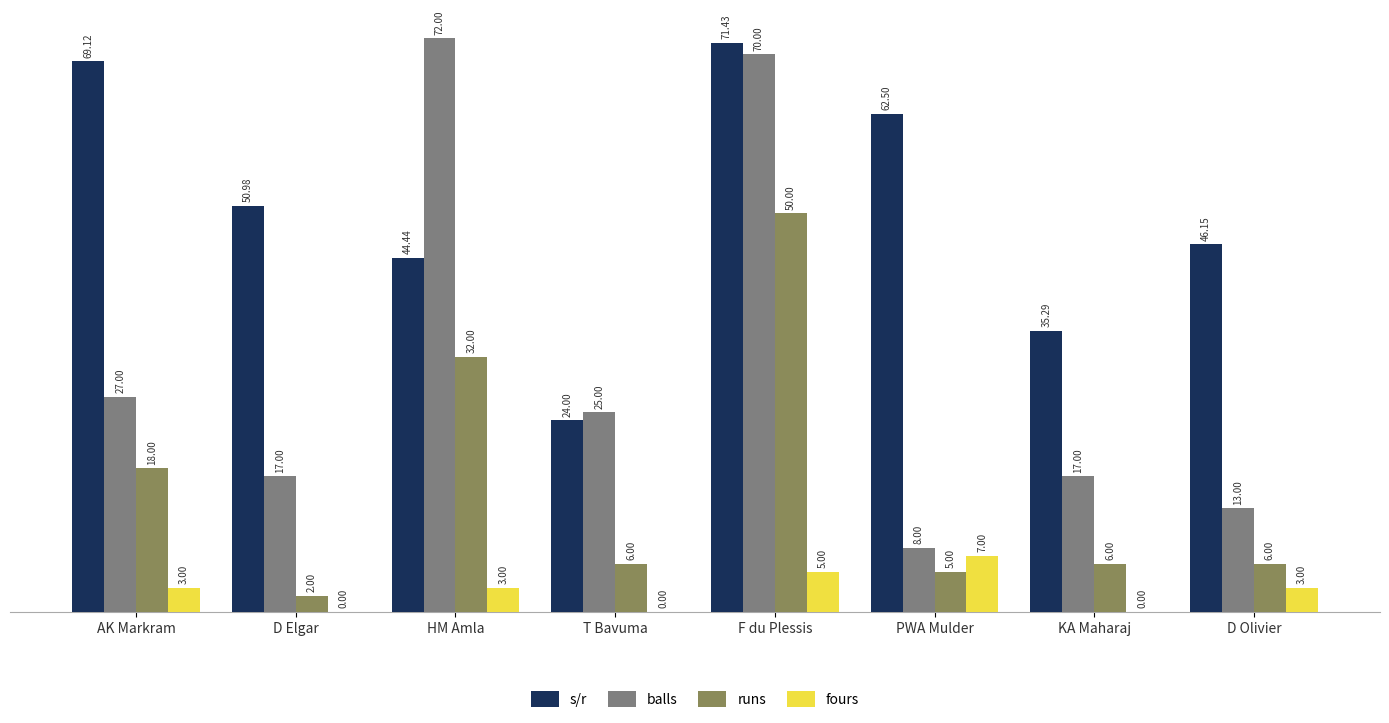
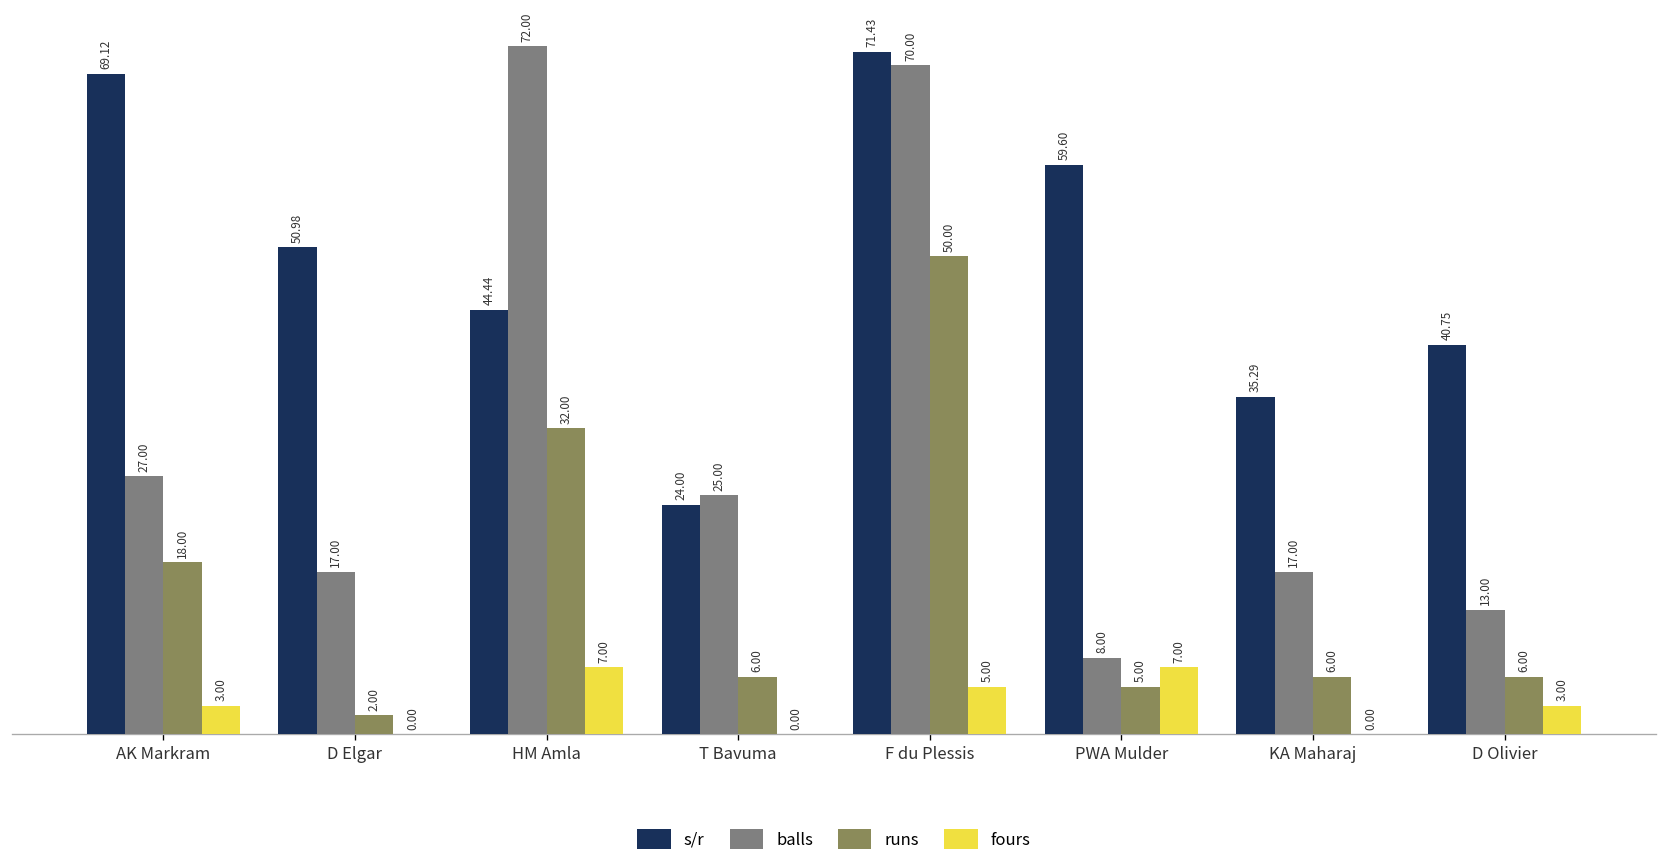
  {
    "s/r": {
      "AK Markram": 69.12,
      "D Elgar": 50.98,
      "HM Amla": 44.44,
      "T Bavuma": 24.00,
      "F du Plessis": 71.43,
-     "PWA Mulder": 62.50,
+     "PWA Mulder": 59.60,
      "KA Maharaj": 35.29,
-     "D Olivier": 46.15
+     "D Olivier": 40.75
    },
    "fours": {
      "AK Markram": 3.00,
      "D Elgar": 0.00,
-     "HM Amla": 3.00,
+     "HM Amla": 7.00,
      "T Bavuma": 0.00,
      "F du Plessis": 5.00,
      "PWA Mulder": 7.00,
      "KA Maharaj": 0.00,
      "D Olivier": 3.00
    }
  }
